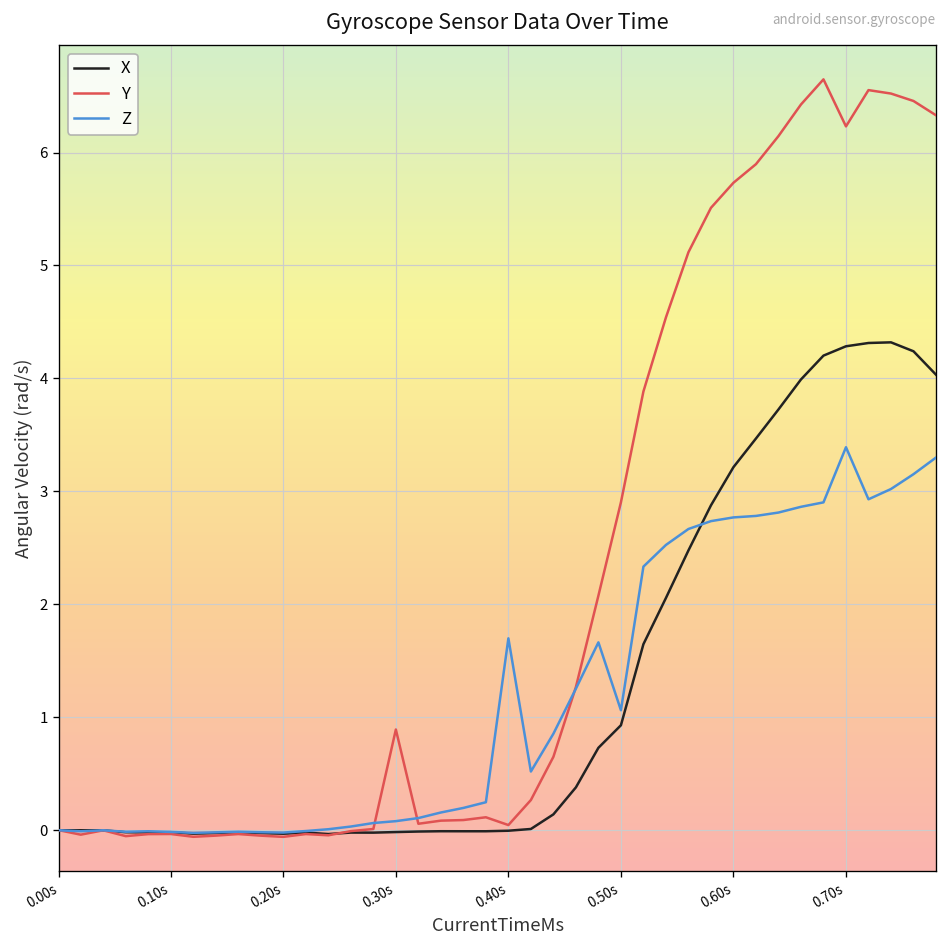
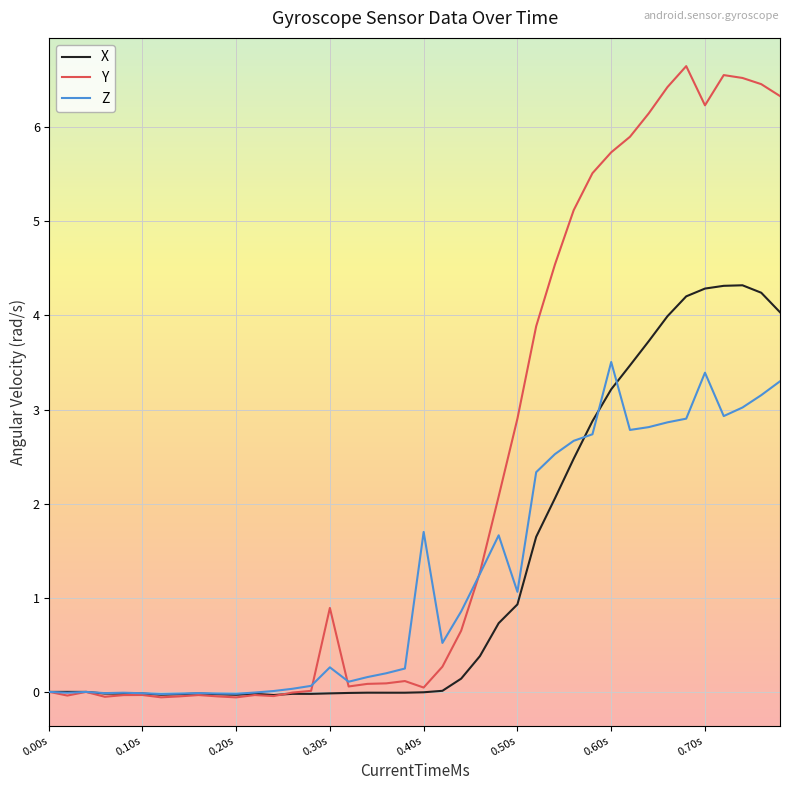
  {
    "X": {
      "0.30s": 0.0,
      "0.40s": 0.0,
      "0.50s": 0.9,
      "0.60s": 3.2,
      "0.70s": 4.3
    },
    "Y": {
      "0.20s": -0.1,
      "0.30s": 0.9,
      "0.40s": 0.0,
      "0.50s": 2.9,
      "0.60s": 5.7,
      "0.70s": 6.2
    },
    "Z": {
-     "0.30s": 0.1,
+     "0.30s": 0.3,
      "0.40s": 1.7,
      "0.50s": 1.1,
-     "0.60s": 2.8,
+     "0.60s": 3.5,
      "0.70s": 3.4
    }
  }
